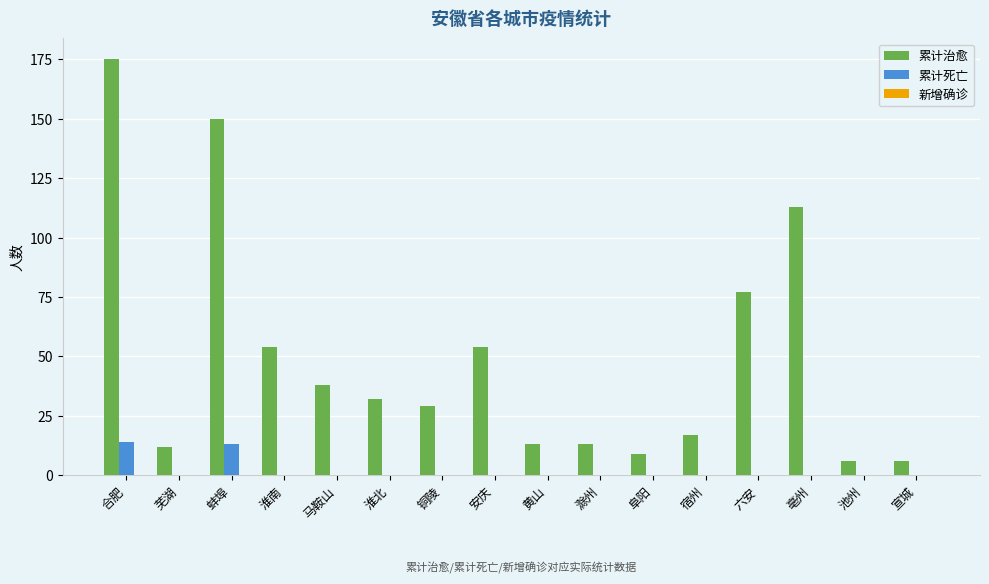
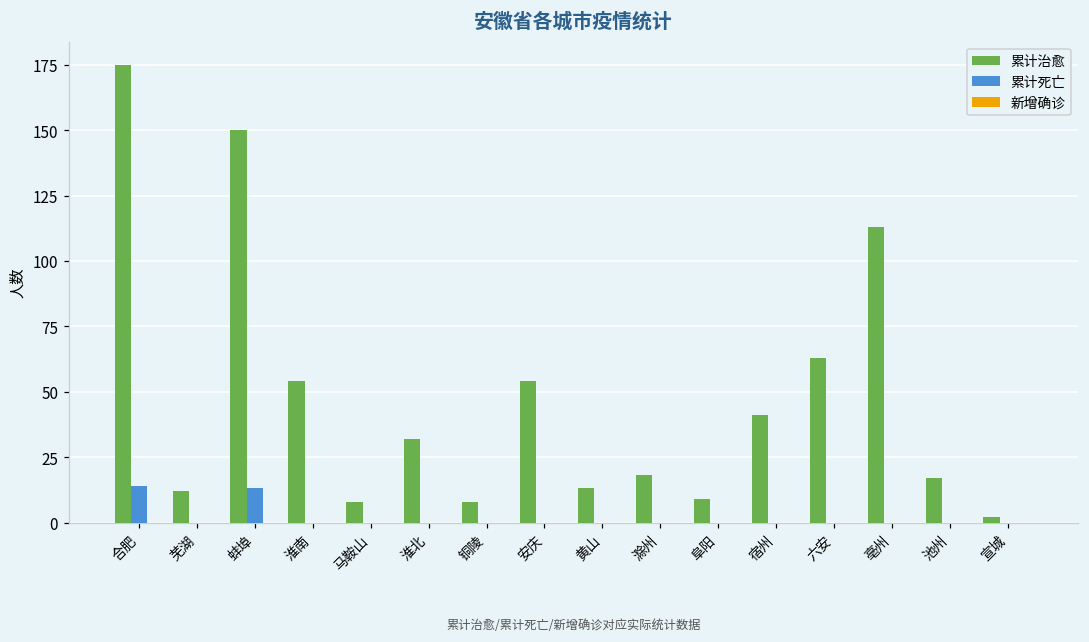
  {
    "累计治愈": {
      "合肥": 175,
      "芜湖": 12,
      "蚌埠": 150,
      "淮南": 54,
-     "马鞍山": 38,
+     "马鞍山": 8,
      "淮北": 32,
-     "铜陵": 29,
+     "铜陵": 8,
      "安庆": 54,
      "黄山": 13,
-     "滁州": 13,
+     "滁州": 18,
      "阜阳": 9,
-     "宿州": 17,
-     "六安": 77,
+     "宿州": 41,
+     "六安": 63,
      "亳州": 113,
-     "池州": 6,
-     "宣城": 6
+     "池州": 17,
+     "宣城": 2
    },
    "累计死亡": {
      "合肥": 14,
      "芜湖": 0,
      "蚌埠": 13,
      "淮南": 0,
      "马鞍山": 0,
      "淮北": 0,
      "铜陵": 0,
      "安庆": 0,
      "黄山": 0,
      "滁州": 0,
      "阜阳": 0,
      "宿州": 0,
      "六安": 0,
      "亳州": 0,
      "池州": 0,
      "宣城": 0
    },
    "新增确诊": {
      "合肥": 0,
      "芜湖": 0,
      "蚌埠": 0,
      "淮南": 0,
      "马鞍山": 0,
      "淮北": 0,
      "铜陵": 0,
      "安庆": 0,
      "黄山": 0,
      "滁州": 0,
      "阜阳": 0,
      "宿州": 0,
      "六安": 0,
      "亳州": 0,
      "池州": 0,
      "宣城": 0
    }
  }
